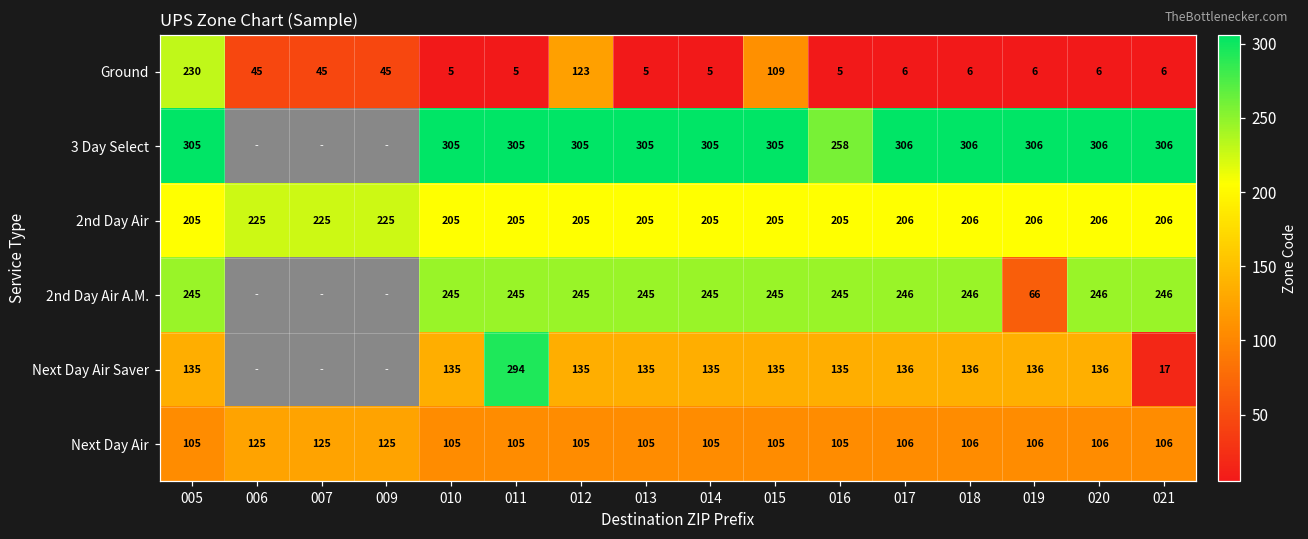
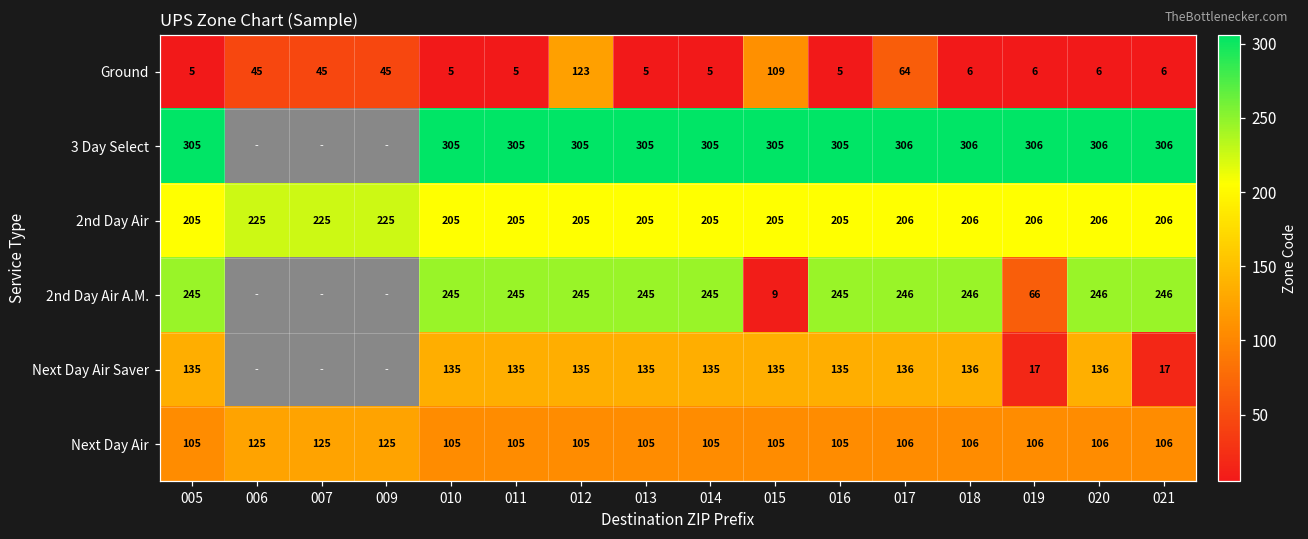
  {
    "Ground": {
-     "005": 230,
+     "005": 5,
      "006": 45,
      "007": 45,
      "009": 45,
      "010": 5,
      "011": 5,
      "012": 123,
      "013": 5,
      "014": 5,
      "015": 109,
      "016": 5,
-     "017": 6,
+     "017": 64,
      "018": 6,
      "019": 6,
      "020": 6,
      "021": 6
    },
    "3 Day Select": {
      "005": 305,
      "010": 305,
      "011": 305,
      "012": 305,
      "013": 305,
      "014": 305,
      "015": 305,
-     "016": 258,
+     "016": 305,
      "017": 306,
      "018": 306,
      "019": 306,
      "020": 306,
      "021": 306
    },
    "2nd Day Air": {
      "005": 205,
      "006": 225,
      "007": 225,
      "009": 225,
      "010": 205,
      "011": 205,
      "012": 205,
      "013": 205,
      "014": 205,
      "015": 205,
      "016": 205,
      "017": 206,
      "018": 206,
      "019": 206,
      "020": 206,
      "021": 206
    },
    "2nd Day Air A.M.": {
      "005": 245,
      "010": 245,
      "011": 245,
      "012": 245,
      "013": 245,
      "014": 245,
-     "015": 245,
+     "015": 9,
      "016": 245,
      "017": 246,
      "018": 246,
      "019": 66,
      "020": 246,
      "021": 246
    },
    "Next Day Air Saver": {
      "005": 135,
      "010": 135,
-     "011": 294,
+     "011": 135,
      "012": 135,
      "013": 135,
      "014": 135,
      "015": 135,
      "016": 135,
      "017": 136,
      "018": 136,
-     "019": 136,
+     "019": 17,
      "020": 136,
      "021": 17
    },
    "Next Day Air": {
      "005": 105,
      "006": 125,
      "007": 125,
      "009": 125,
      "010": 105,
      "011": 105,
      "012": 105,
      "013": 105,
      "014": 105,
      "015": 105,
      "016": 105,
      "017": 106,
      "018": 106,
      "019": 106,
      "020": 106,
      "021": 106
    }
  }
